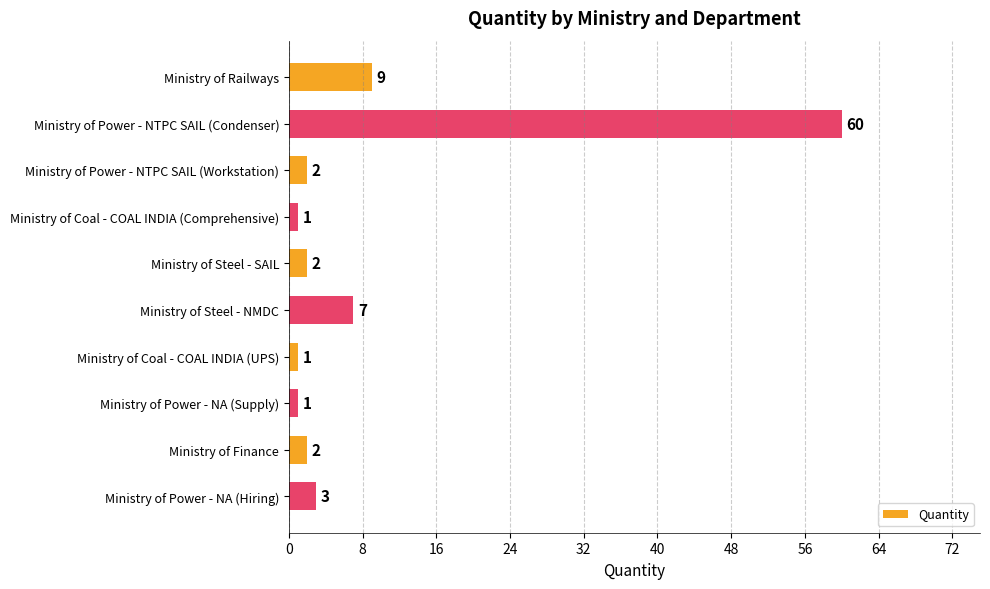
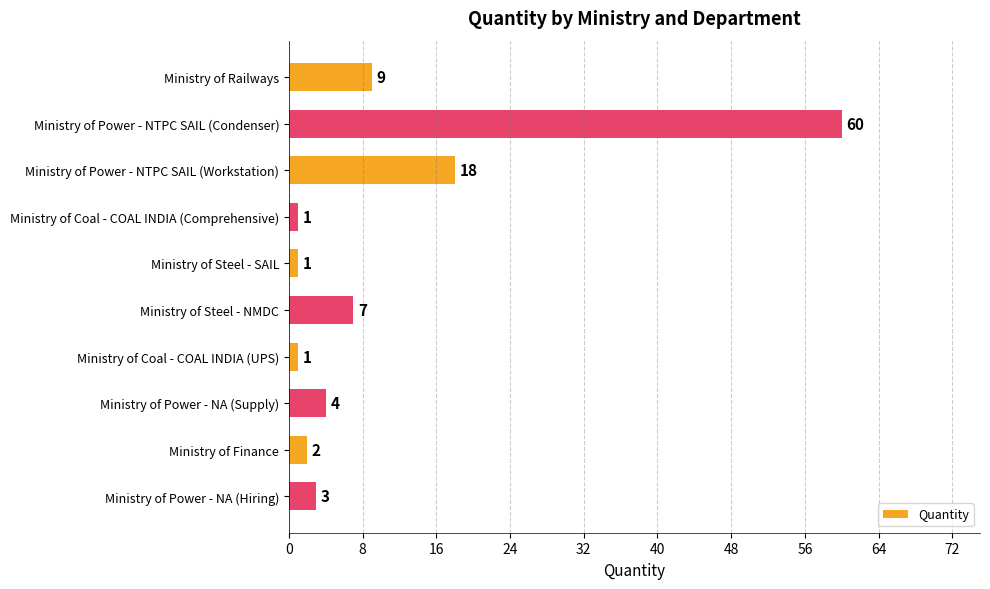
  {
    "Ministry of Railways": 9,
    "Ministry of Power - NTPC SAIL (Condenser)": 60,
-   "Ministry of Power - NTPC SAIL (Workstation)": 2,
+   "Ministry of Power - NTPC SAIL (Workstation)": 18,
    "Ministry of Coal - COAL INDIA (Comprehensive)": 1,
-   "Ministry of Steel - SAIL": 2,
+   "Ministry of Steel - SAIL": 1,
    "Ministry of Steel - NMDC": 7,
    "Ministry of Coal - COAL INDIA (UPS)": 1,
-   "Ministry of Power - NA (Supply)": 1,
+   "Ministry of Power - NA (Supply)": 4,
    "Ministry of Finance": 2,
    "Ministry of Power - NA (Hiring)": 3
  }
